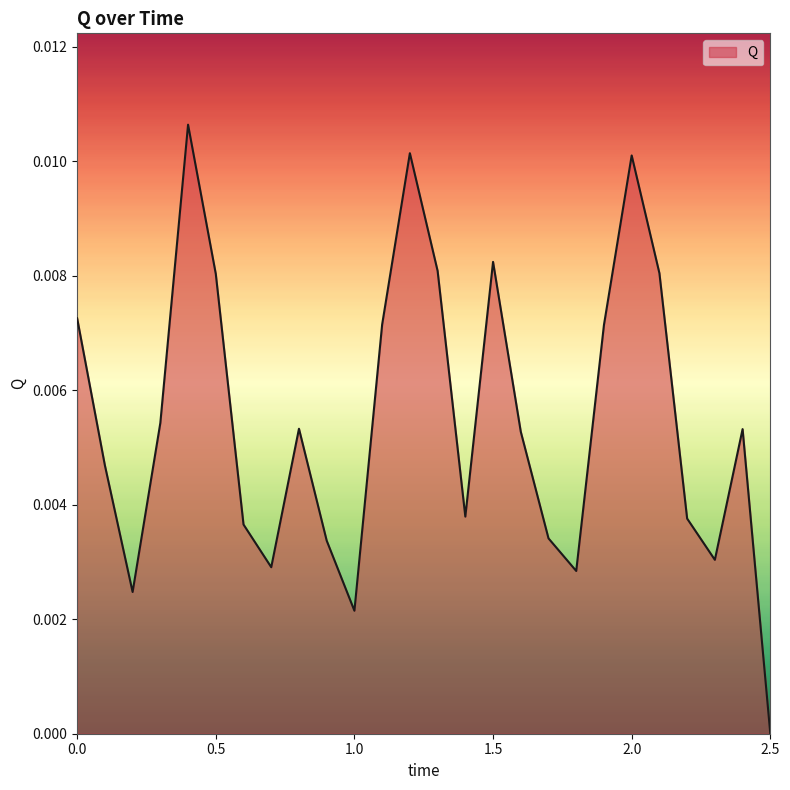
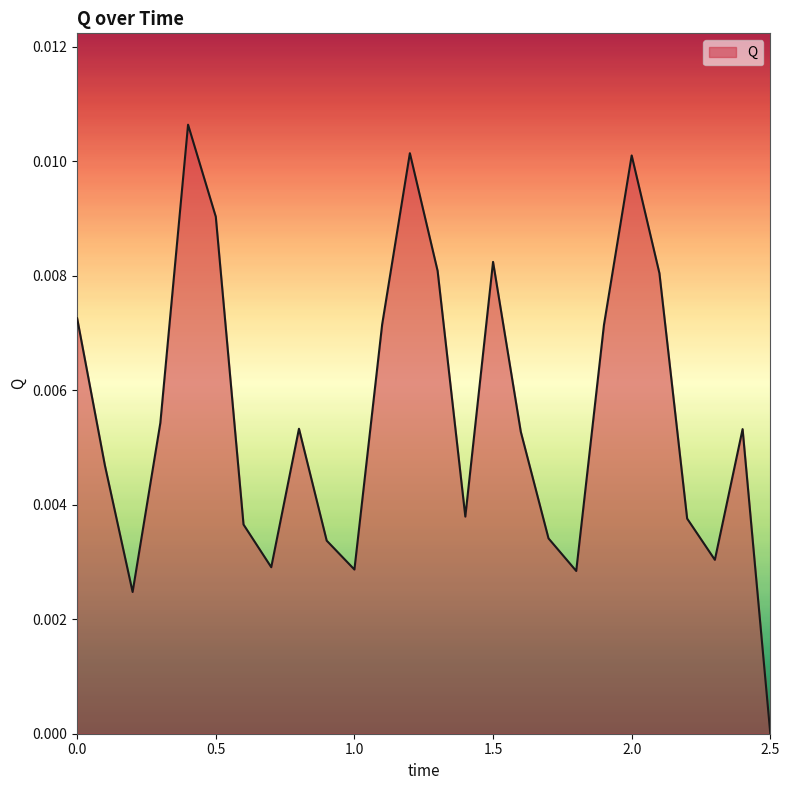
  {
    "0.0": 0.0073,
-   "0.5": 0.0080,
-   "1.0": 0.0021,
+   "0.5": 0.0090,
+   "1.0": 0.0029,
    "1.5": 0.0082,
    "2.0": 0.0101,
    "2.5": 0.0000
  }
